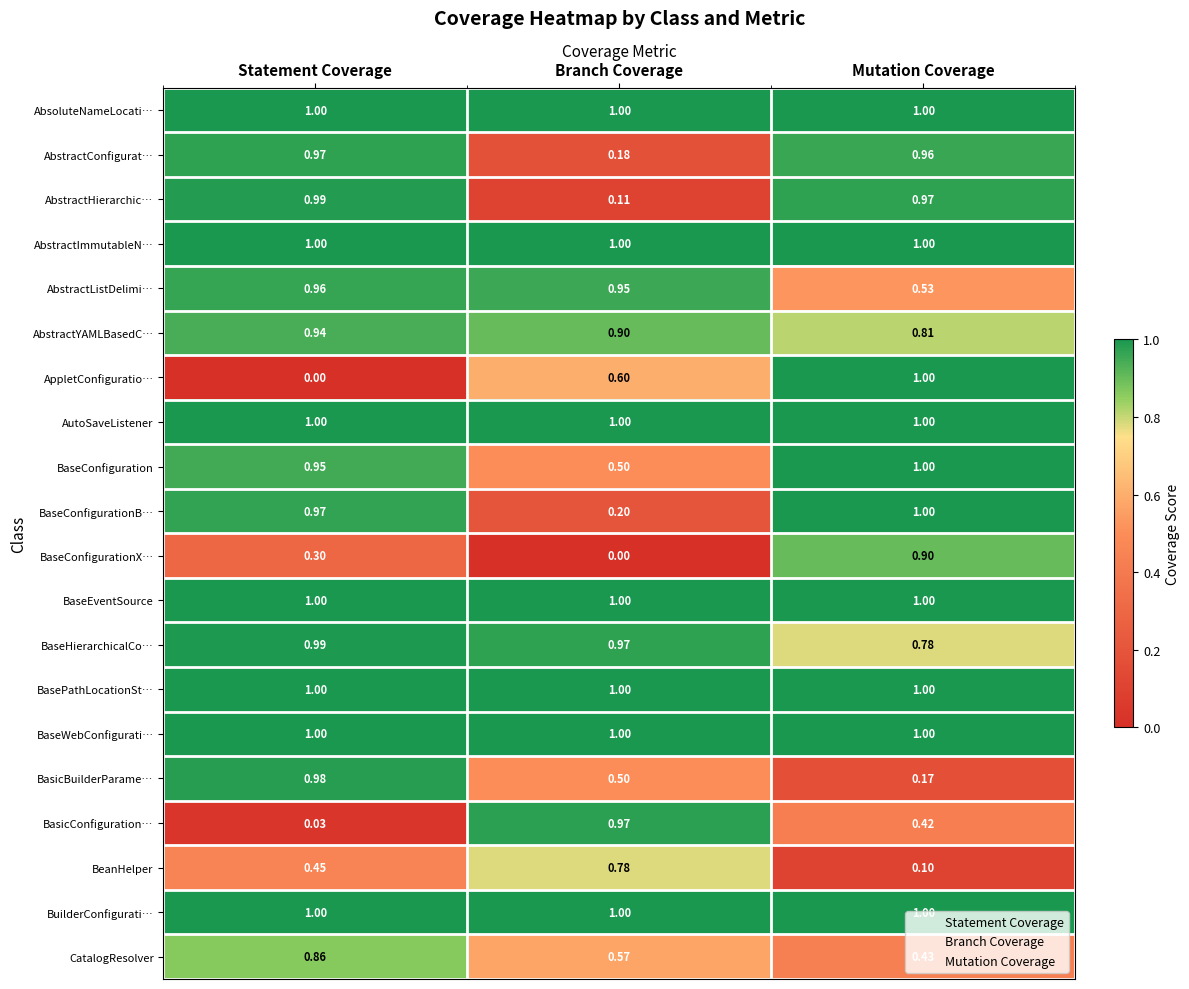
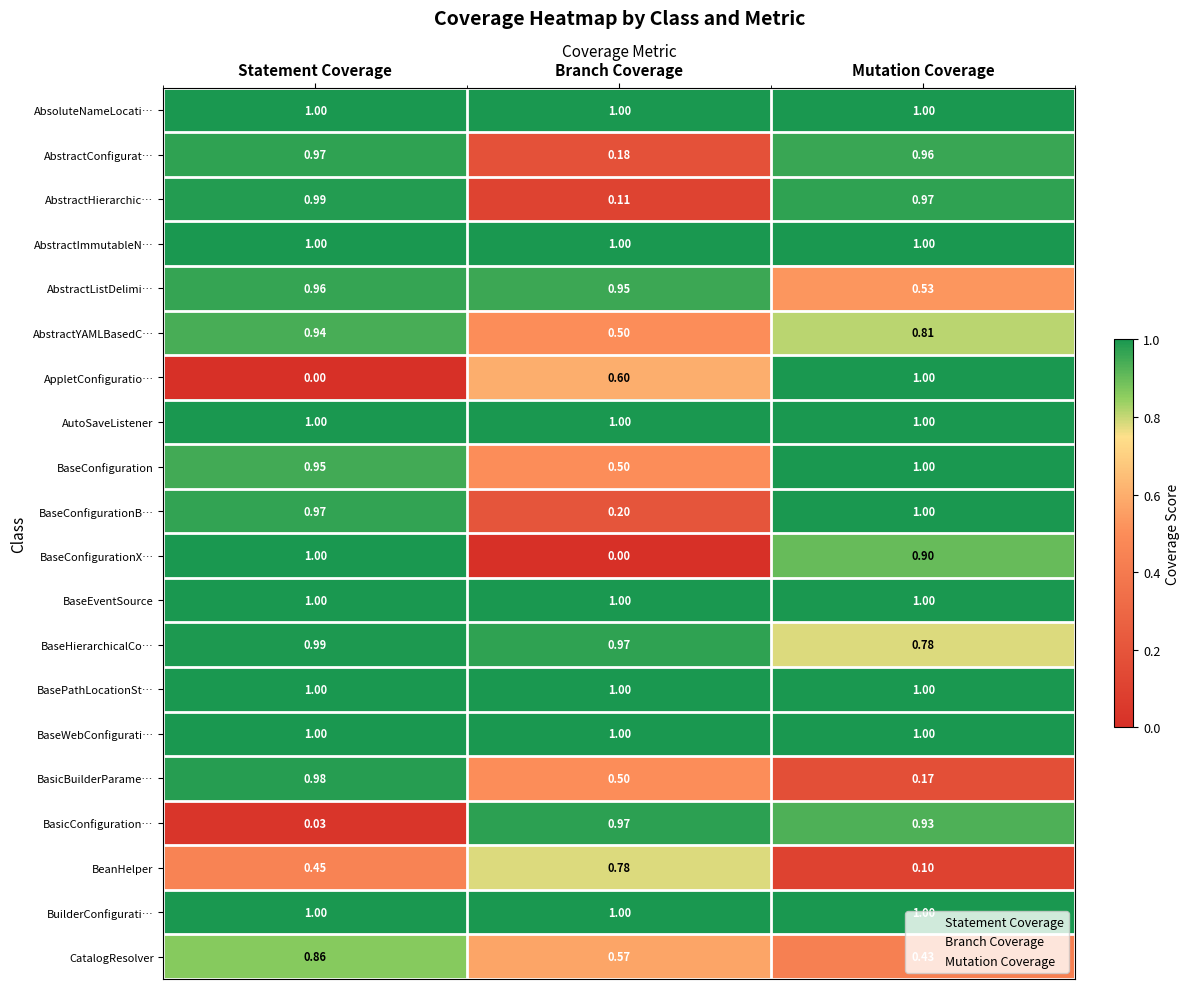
  {
    "AbsoluteNameLocati…": {
      "Statement Coverage": 1.00,
      "Branch Coverage": 1.00,
      "Mutation Coverage": 1.00
    },
    "AbstractConfigurat…": {
      "Statement Coverage": 0.97,
      "Branch Coverage": 0.18,
      "Mutation Coverage": 0.96
    },
    "AbstractHierarchic…": {
      "Statement Coverage": 0.99,
      "Branch Coverage": 0.11,
      "Mutation Coverage": 0.97
    },
    "AbstractImmutableN…": {
      "Statement Coverage": 1.00,
      "Branch Coverage": 1.00,
      "Mutation Coverage": 1.00
    },
    "AbstractListDelimi…": {
      "Statement Coverage": 0.96,
      "Branch Coverage": 0.95,
      "Mutation Coverage": 0.53
    },
    "AbstractYAMLBasedC…": {
      "Statement Coverage": 0.94,
-     "Branch Coverage": 0.90,
+     "Branch Coverage": 0.50,
      "Mutation Coverage": 0.81
    },
    "AppletConfiguratio…": {
      "Statement Coverage": 0.00,
      "Branch Coverage": 0.60,
      "Mutation Coverage": 1.00
    },
    "AutoSaveListener": {
      "Statement Coverage": 1.00,
      "Branch Coverage": 1.00,
      "Mutation Coverage": 1.00
    },
    "BaseConfiguration": {
      "Statement Coverage": 0.95,
      "Branch Coverage": 0.50,
      "Mutation Coverage": 1.00
    },
    "BaseConfigurationB…": {
      "Statement Coverage": 0.97,
      "Branch Coverage": 0.20,
      "Mutation Coverage": 1.00
    },
    "BaseConfigurationX…": {
-     "Statement Coverage": 0.30,
+     "Statement Coverage": 1.00,
      "Branch Coverage": 0.00,
      "Mutation Coverage": 0.90
    },
    "BaseEventSource": {
      "Statement Coverage": 1.00,
      "Branch Coverage": 1.00,
      "Mutation Coverage": 1.00
    },
    "BaseHierarchicalCo…": {
      "Statement Coverage": 0.99,
      "Branch Coverage": 0.97,
      "Mutation Coverage": 0.78
    },
    "BasePathLocationSt…": {
      "Statement Coverage": 1.00,
      "Branch Coverage": 1.00,
      "Mutation Coverage": 1.00
    },
    "BaseWebConfigurati…": {
      "Statement Coverage": 1.00,
      "Branch Coverage": 1.00,
      "Mutation Coverage": 1.00
    },
    "BasicBuilderParame…": {
      "Statement Coverage": 0.98,
      "Branch Coverage": 0.50,
      "Mutation Coverage": 0.17
    },
    "BasicConfiguration…": {
      "Statement Coverage": 0.03,
      "Branch Coverage": 0.97,
-     "Mutation Coverage": 0.42
+     "Mutation Coverage": 0.93
    },
    "BeanHelper": {
      "Statement Coverage": 0.45,
      "Branch Coverage": 0.78,
      "Mutation Coverage": 0.10
    },
    "BuilderConfigurati…": {
      "Statement Coverage": 1.00,
      "Branch Coverage": 1.00
    },
    "CatalogResolver": {
      "Statement Coverage": 0.86,
      "Branch Coverage": 0.57
    }
  }
